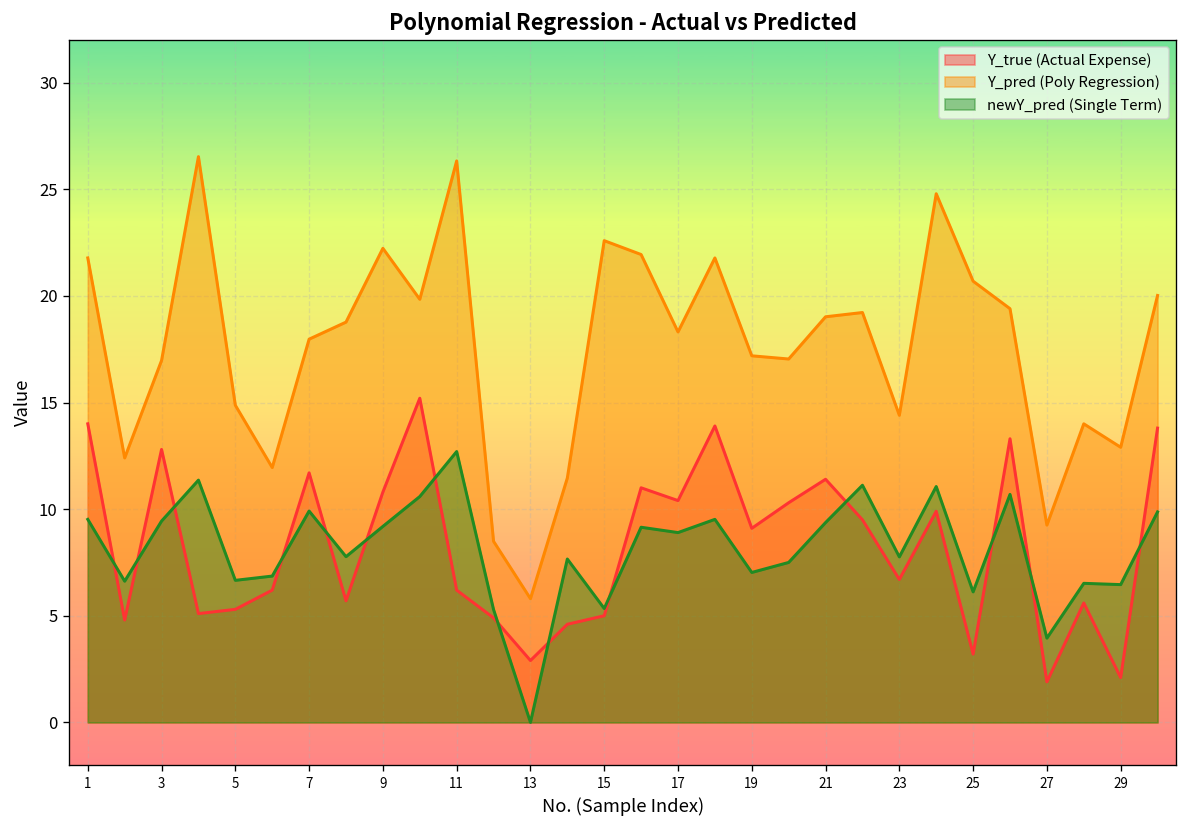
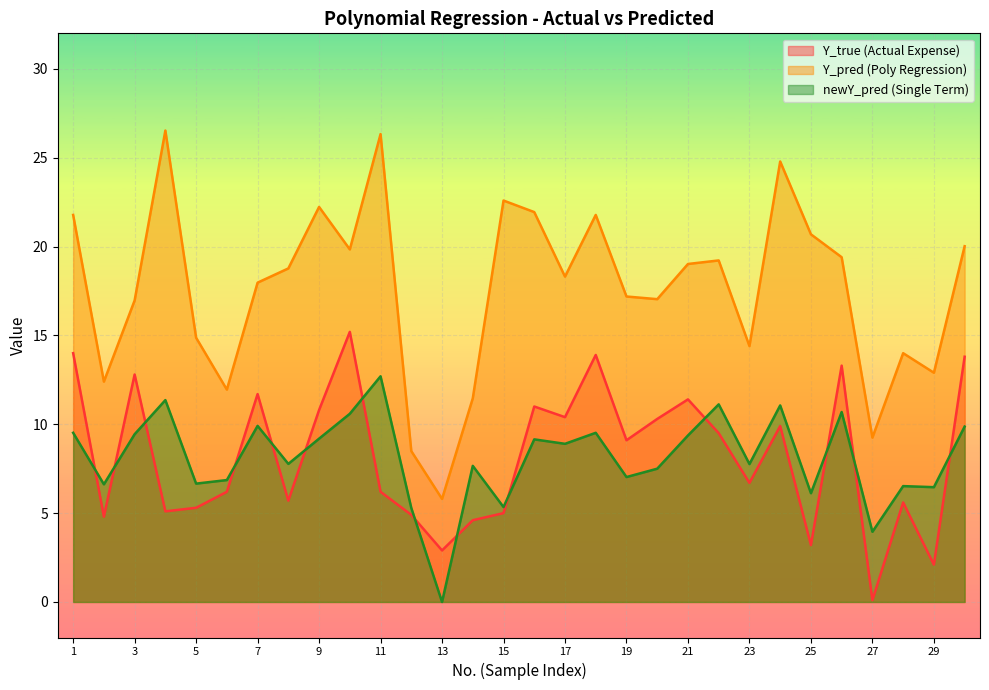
  {
    "Y_true (Actual Expense)": {
      "1": 14.0,
      "3": 12.8,
      "5": 5.3,
      "7": 11.7,
      "9": 10.8,
      "11": 6.2,
      "13": 2.9,
      "15": 5.0,
      "17": 10.4,
      "19": 9.1,
      "21": 11.4,
      "23": 6.7,
      "25": 3.2,
-     "27": 1.9,
+     "27": 0.1,
      "29": 2.1
    },
    "Y_pred (Poly Regression)": {
      "1": 21.8,
      "3": 17.0,
      "5": 14.9,
      "7": 18.0,
      "9": 22.2,
      "11": 26.3,
      "13": 5.8,
      "15": 22.6,
      "17": 18.3,
      "19": 17.2,
      "21": 19.0,
      "23": 14.4,
      "25": 20.7,
      "27": 9.3,
      "29": 12.9
    },
    "newY_pred (Single Term)": {
      "1": 9.5,
      "3": 9.4,
      "5": 6.7,
      "7": 9.9,
      "9": 9.2,
      "11": 12.7,
      "13": 0.0,
      "15": 5.3,
      "17": 8.9,
      "19": 7.0,
      "21": 9.4,
      "23": 7.8,
      "25": 6.1,
      "27": 4.0,
      "29": 6.5
    }
  }
